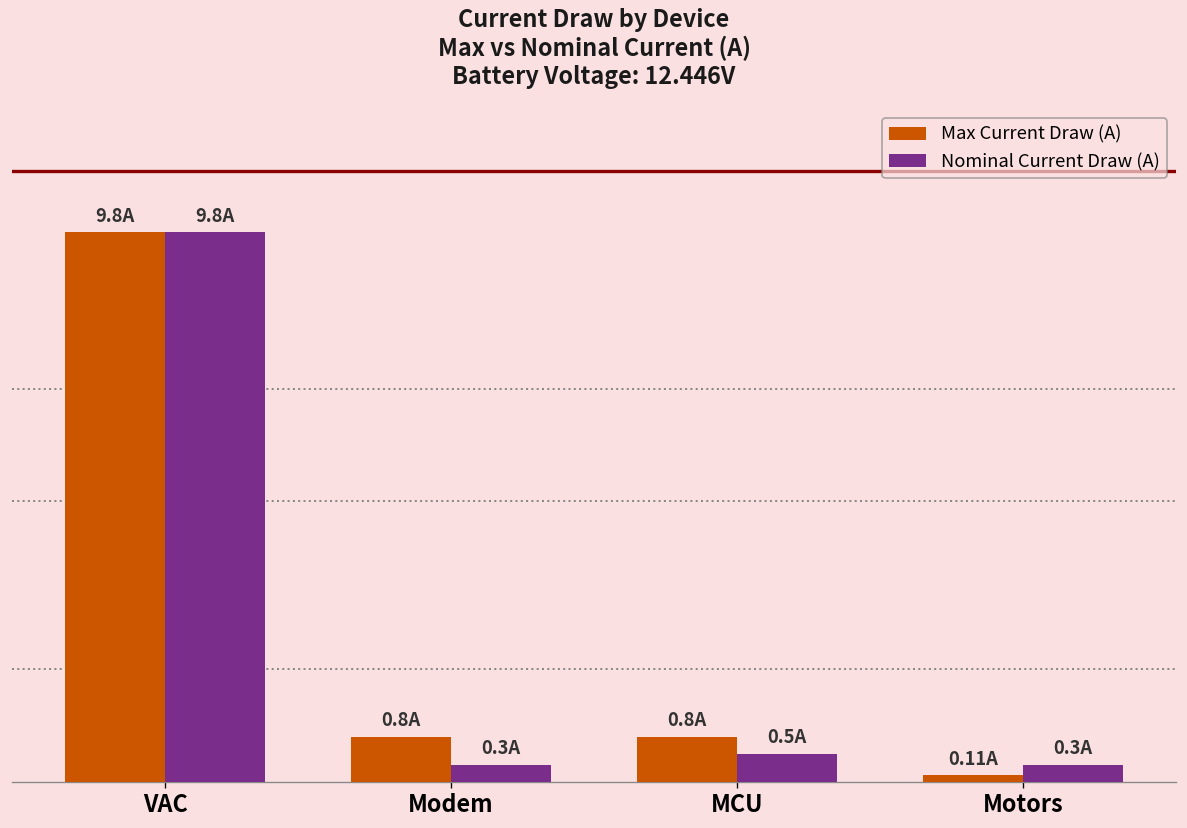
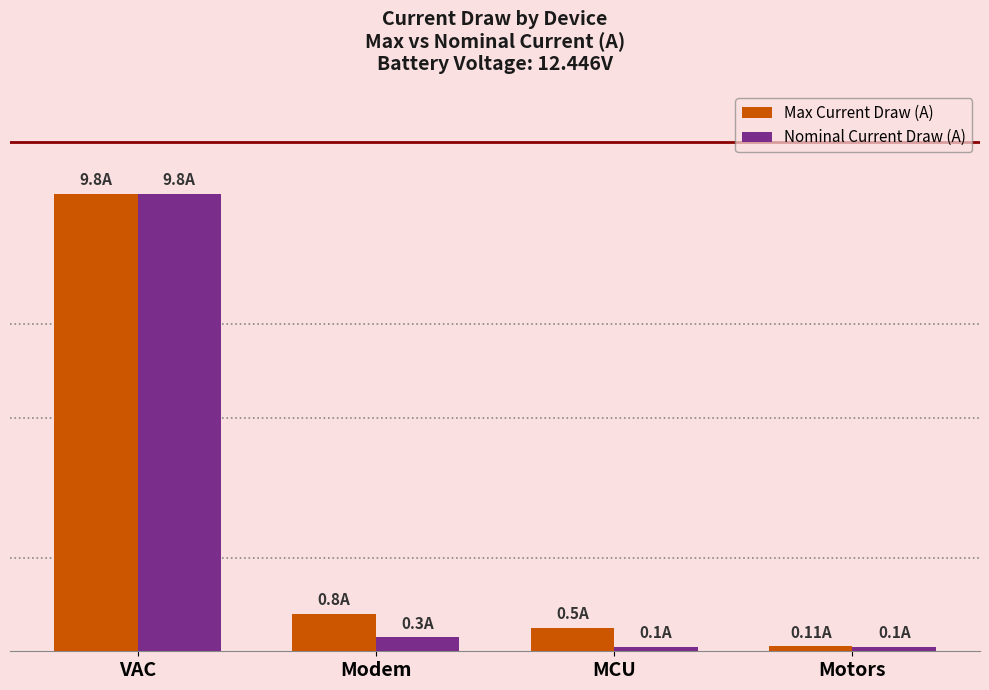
  {
    "Max Current Draw (A)": {
      "VAC": "9.8A",
      "Modem": "0.8A",
-     "MCU": "0.8A",
+     "MCU": "0.5A",
      "Motors": "0.11A"
    },
    "Nominal Current Draw (A)": {
      "VAC": "9.8A",
      "Modem": "0.3A",
-     "MCU": "0.5A",
-     "Motors": "0.3A"
+     "MCU": "0.1A",
+     "Motors": "0.1A"
    }
  }
